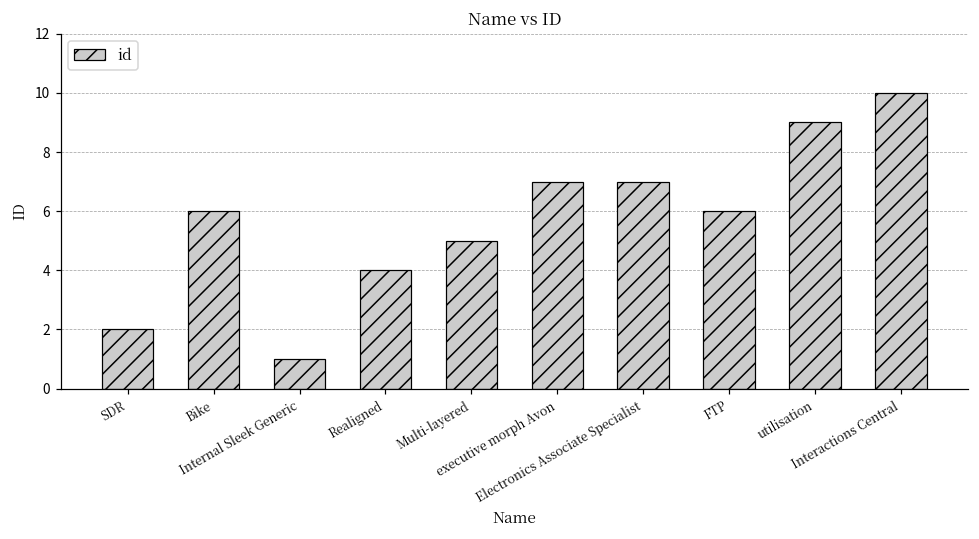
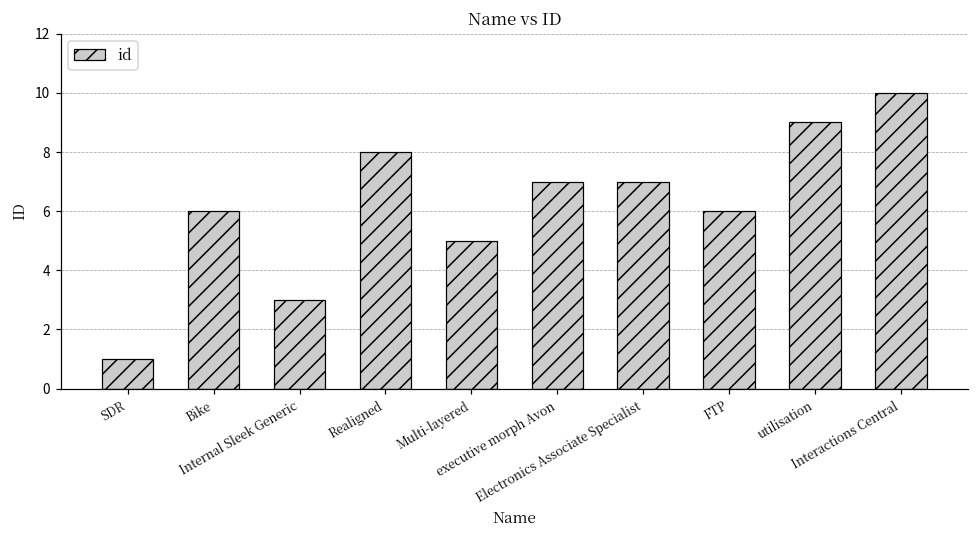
  {
-   "SDR": 2,
+   "SDR": 1,
    "Bike": 6,
-   "Internal Sleek Generic": 1,
-   "Realigned": 4,
+   "Internal Sleek Generic": 3,
+   "Realigned": 8,
    "Multi-layered": 5,
    "executive morph Avon": 7,
    "Electronics Associate Specialist": 7,
    "FTP": 6,
    "utilisation": 9,
    "Interactions Central": 10
  }
